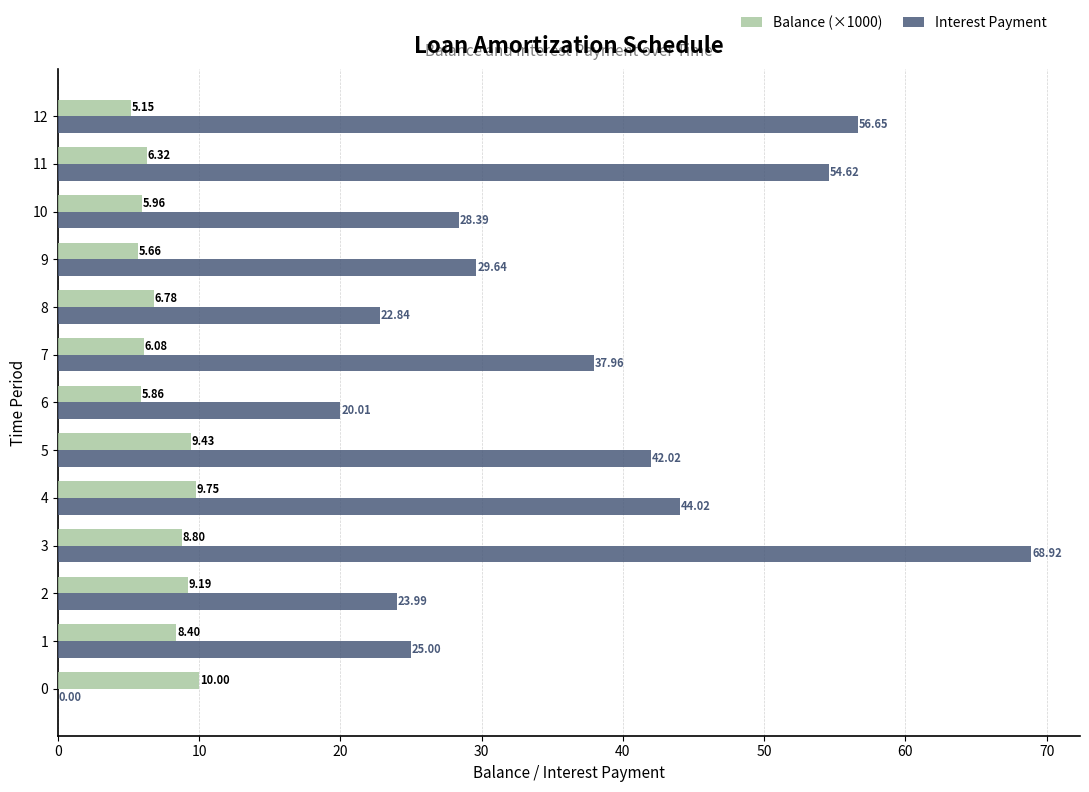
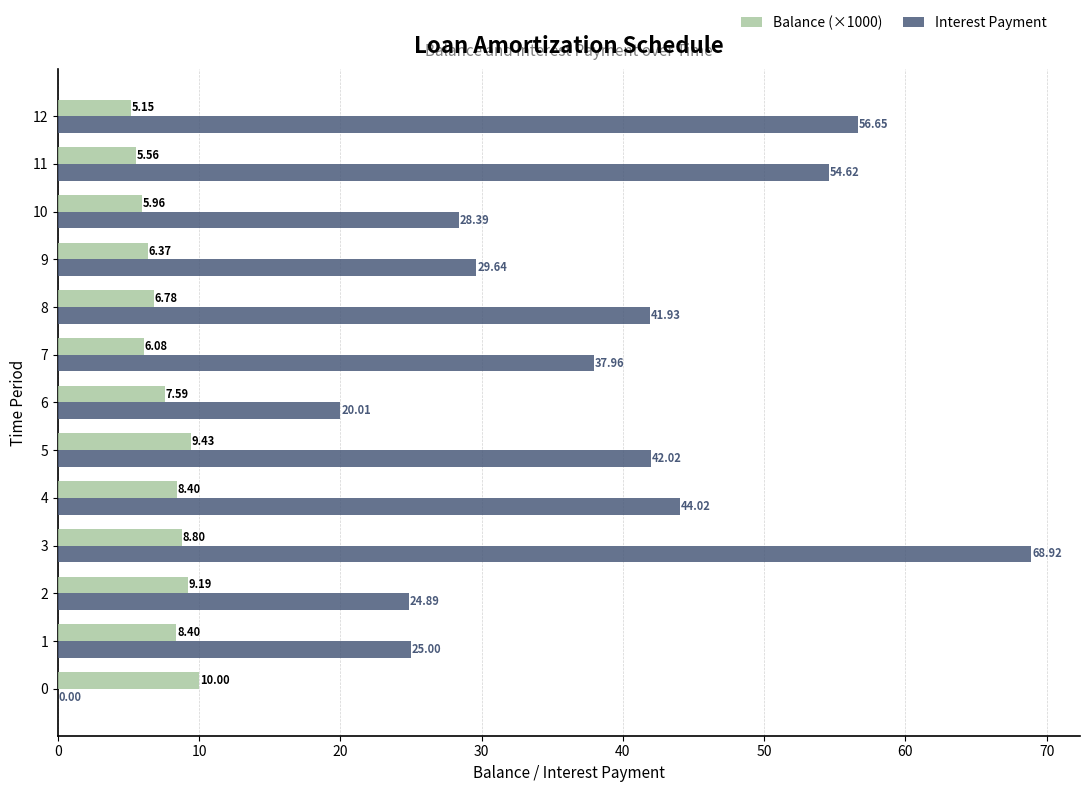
  {
    "Balance (×1000)": {
      "12": 5.15,
-     "11": 6.32,
+     "11": 5.56,
      "10": 5.96,
-     "9": 5.66,
+     "9": 6.37,
      "8": 6.78,
      "7": 6.08,
-     "6": 5.86,
+     "6": 7.59,
      "5": 9.43,
-     "4": 9.75,
+     "4": 8.40,
      "3": 8.80,
      "2": 9.19,
      "1": 8.40,
      "0": 10.00
    },
    "Interest Payment": {
      "12": 56.65,
      "11": 54.62,
      "10": 28.39,
      "9": 29.64,
-     "8": 22.84,
+     "8": 41.93,
      "7": 37.96,
      "6": 20.01,
      "5": 42.02,
      "4": 44.02,
      "3": 68.92,
-     "2": 23.99,
+     "2": 24.89,
      "1": 25.00,
      "0": 0.00
    }
  }
